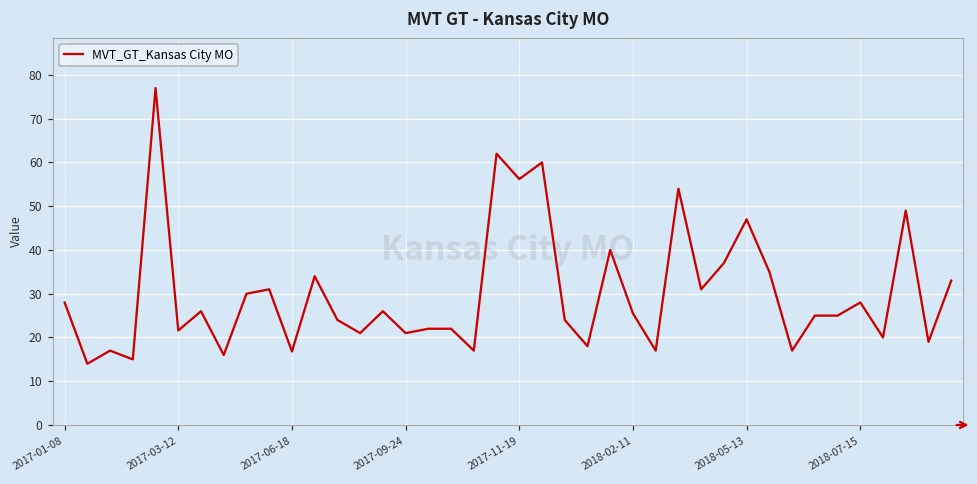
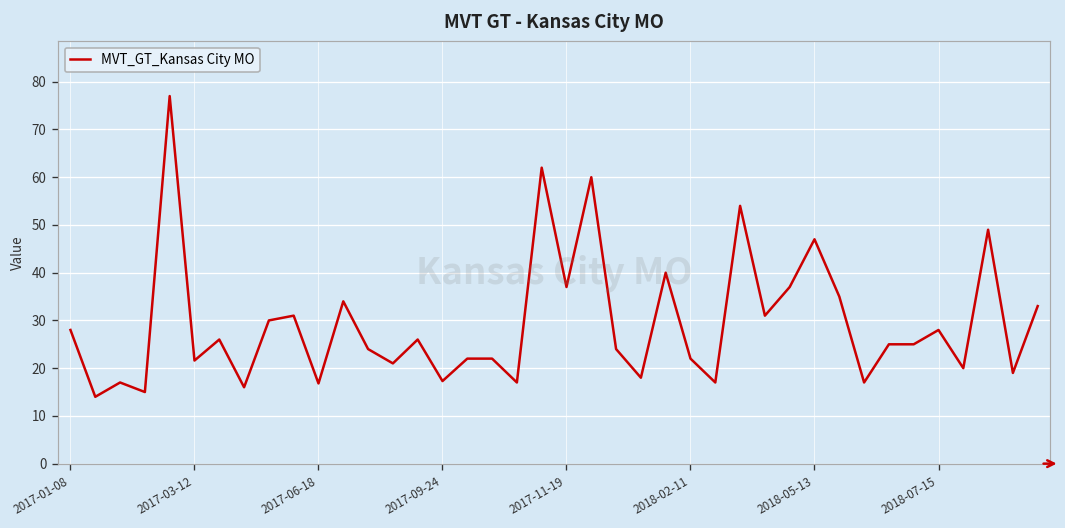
  {
    "2017-01-08": 28,
    "2017-03-12": 22,
    "2017-06-18": 17,
-   "2017-09-24": 21,
-   "2017-11-19": 56,
-   "2018-02-11": 26,
+   "2017-09-24": 17,
+   "2017-11-19": 37,
+   "2018-02-11": 22,
    "2018-05-13": 47,
    "2018-07-15": 28
  }
